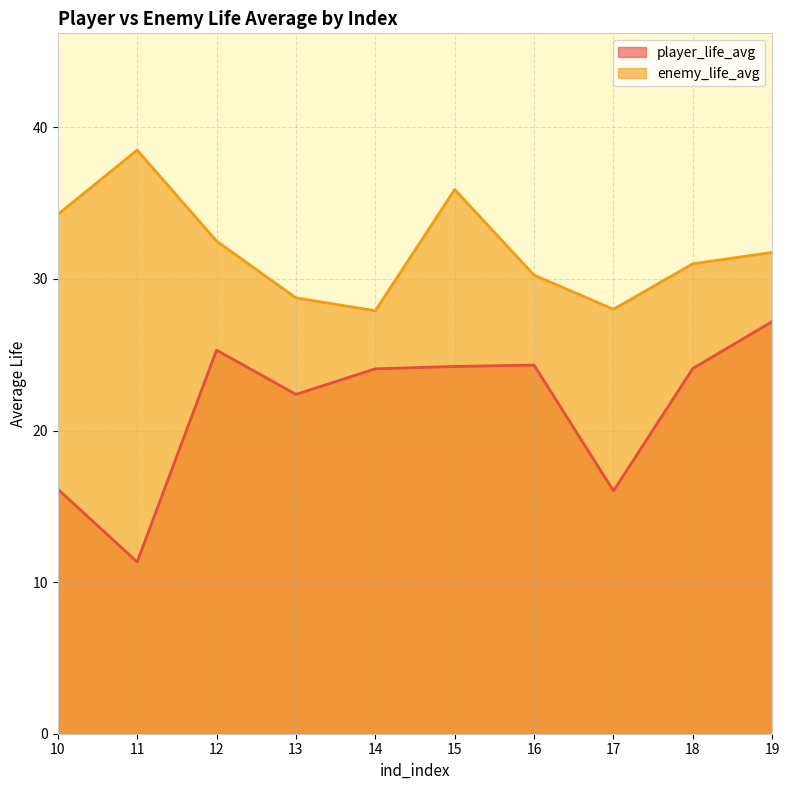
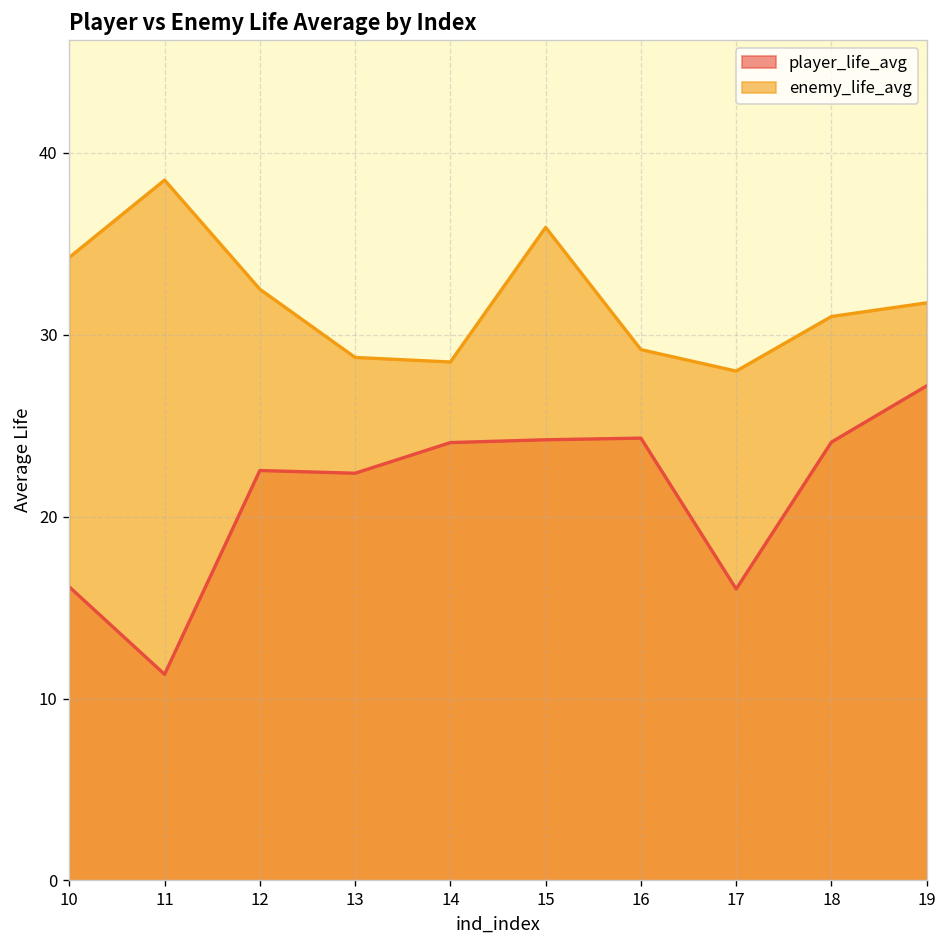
  {
    "player_life_avg": {
      "10": 16.1,
      "11": 11.3,
-     "12": 25.3,
+     "12": 22.5,
      "13": 22.4,
      "14": 24.1,
      "15": 24.2,
      "16": 24.3,
      "17": 16.0,
      "18": 24.1,
      "19": 27.2
    },
    "enemy_life_avg": {
      "10": 34.3,
      "11": 38.5,
      "12": 32.5,
      "13": 28.8,
-     "14": 27.9,
+     "14": 28.5,
      "15": 35.9,
-     "16": 30.3,
+     "16": 29.2,
      "17": 28.0,
      "18": 31.0,
      "19": 31.8
    }
  }
